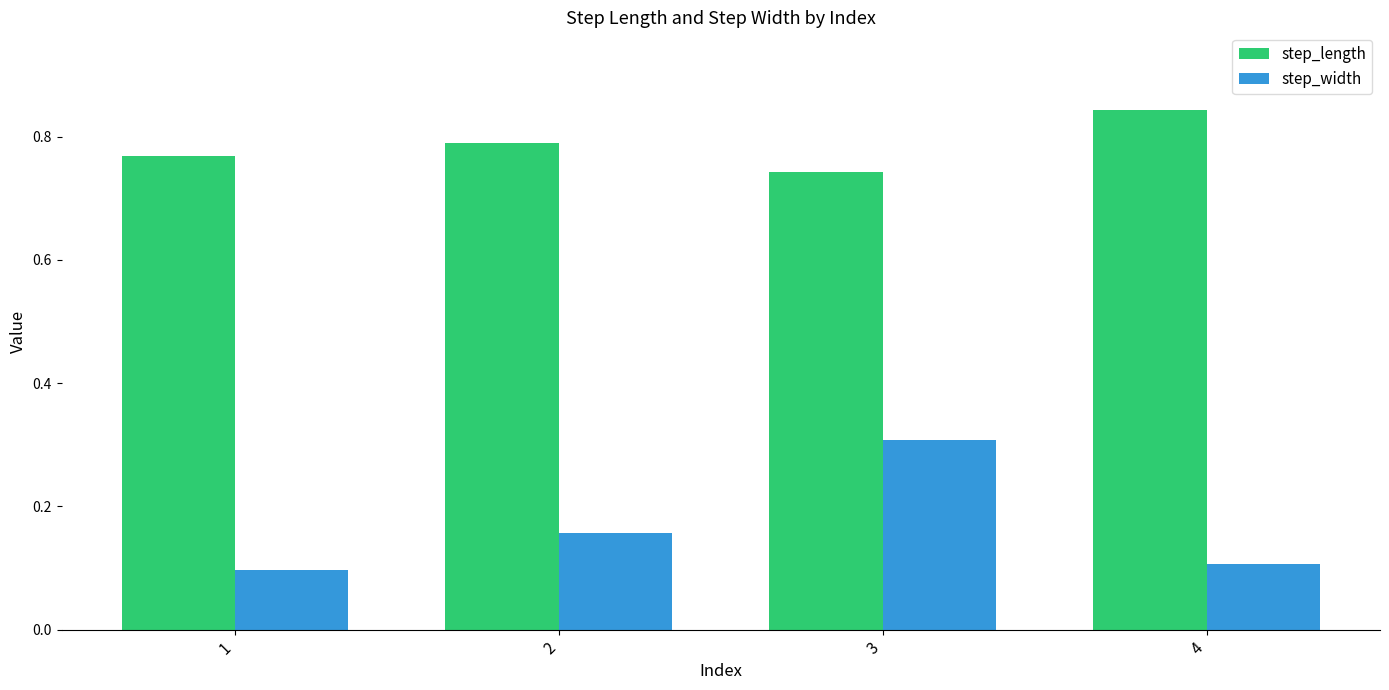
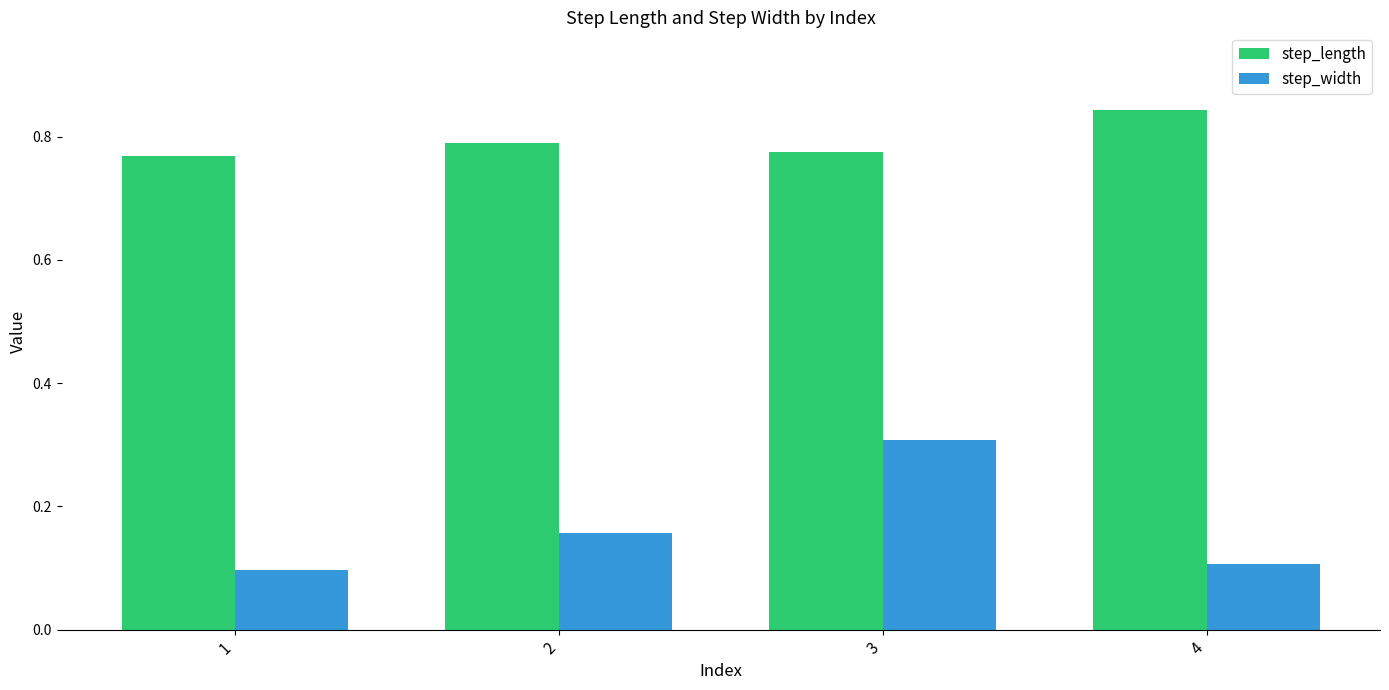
  {
    "step_length": {
      "1": 0.77,
      "2": 0.79,
-     "3": 0.74,
+     "3": 0.77,
      "4": 0.84
    },
    "step_width": {
      "1": 0.10,
      "2": 0.16,
      "3": 0.31,
      "4": 0.11
    }
  }
